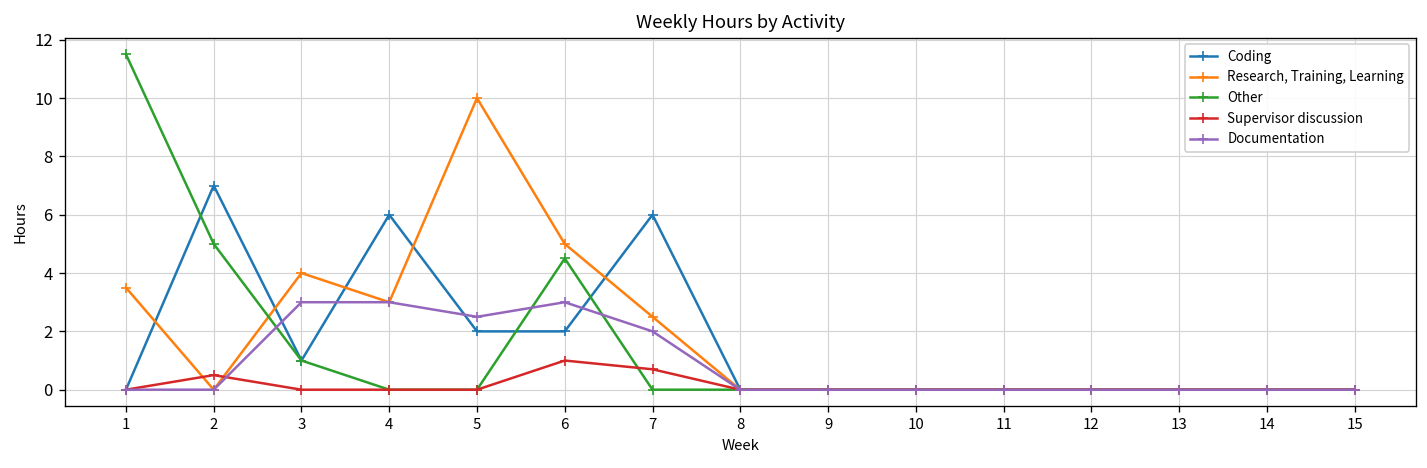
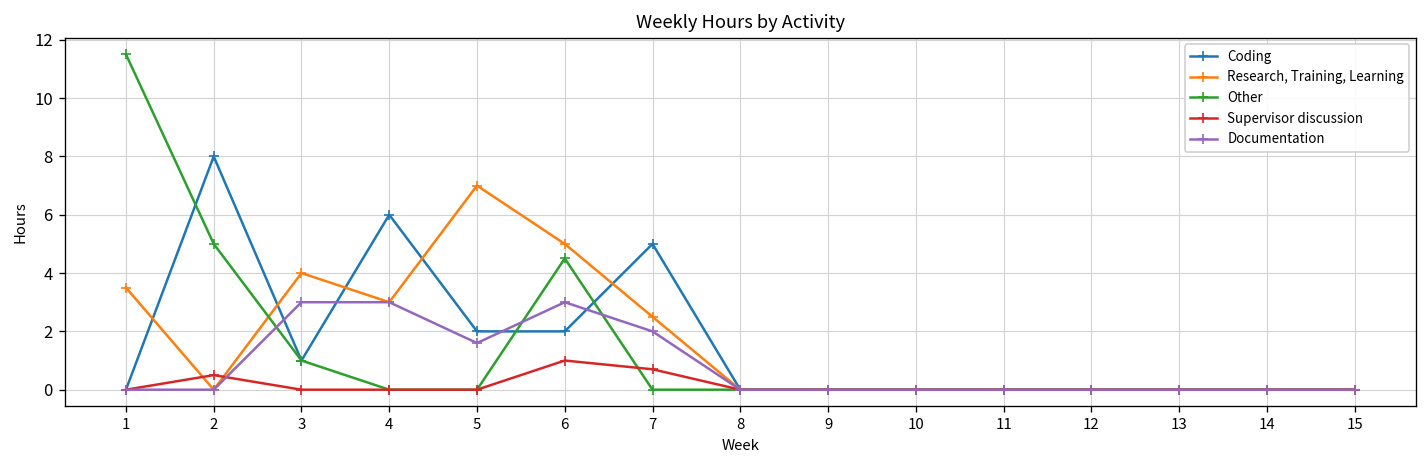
  {
    "Coding": {
-     "2": 7,
+     "2": 8,
      "4": 6,
      "5": 2,
      "6": 2,
-     "7": 6
+     "7": 5
    },
    "Research, Training, Learning": {
      "1": 3.5,
      "3": 4,
-     "5": 10,
+     "5": 7,
      "6": 5,
      "7": 2.5
    },
    "Other": {
      "1": 11.5,
      "2": 5.0,
      "6": 4.5,
      "7": 0.0
    },
    "Supervisor discussion": {
      "2": 0.5,
      "3": 0.0,
      "6": 1.0,
      "7": 0.7
    },
    "Documentation": {
      "3": 3.0,
-     "5": 2.5,
+     "5": 1.6,
      "6": 3.0,
      "7": 2.0
    }
  }
